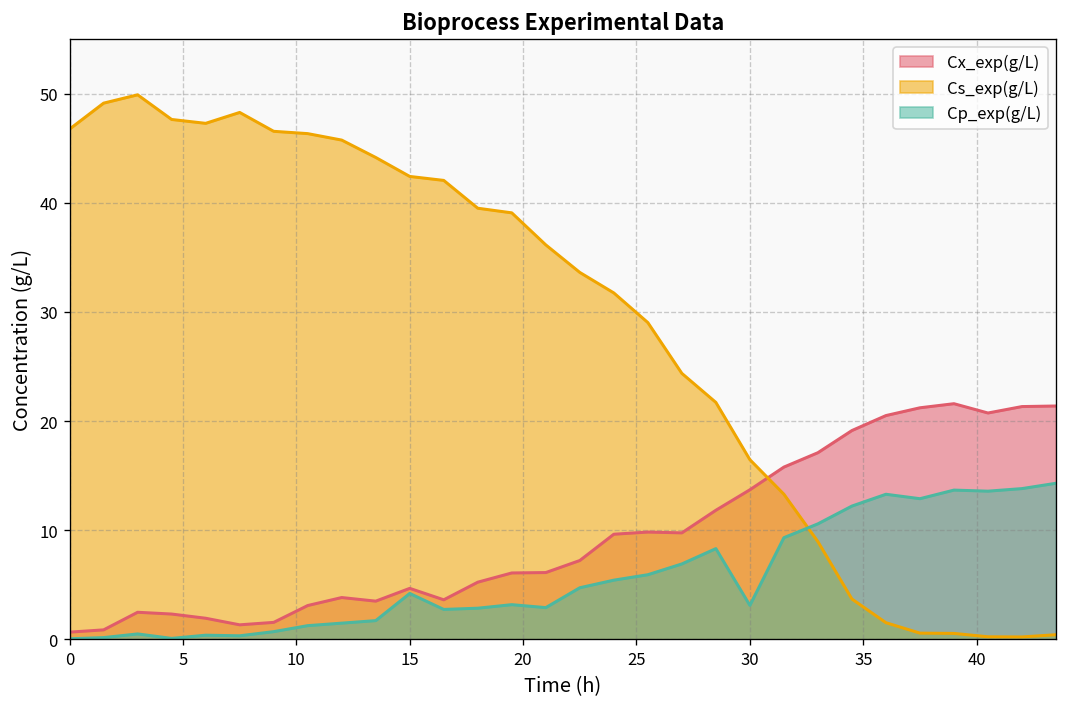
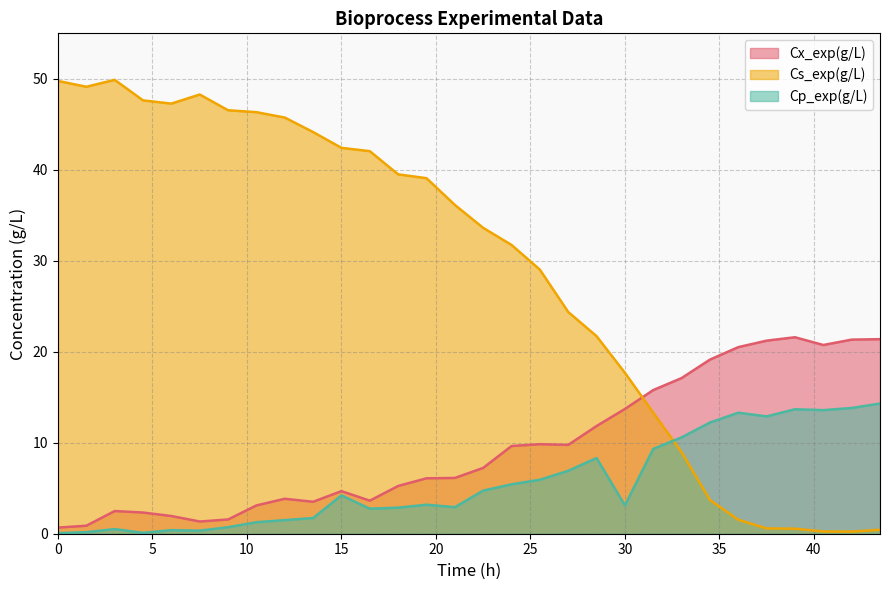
  {
    "Cx_exp(g/L)": {
      "0": 1,
      "15": 5,
      "30": 14
    },
    "Cs_exp(g/L)": {
-     "0": 47,
+     "0": 50,
      "15": 42,
-     "30": 16
+     "30": 18
    },
    "Cp_exp(g/L)": {
      "0": 0,
      "15": 4,
      "30": 3
    }
  }
